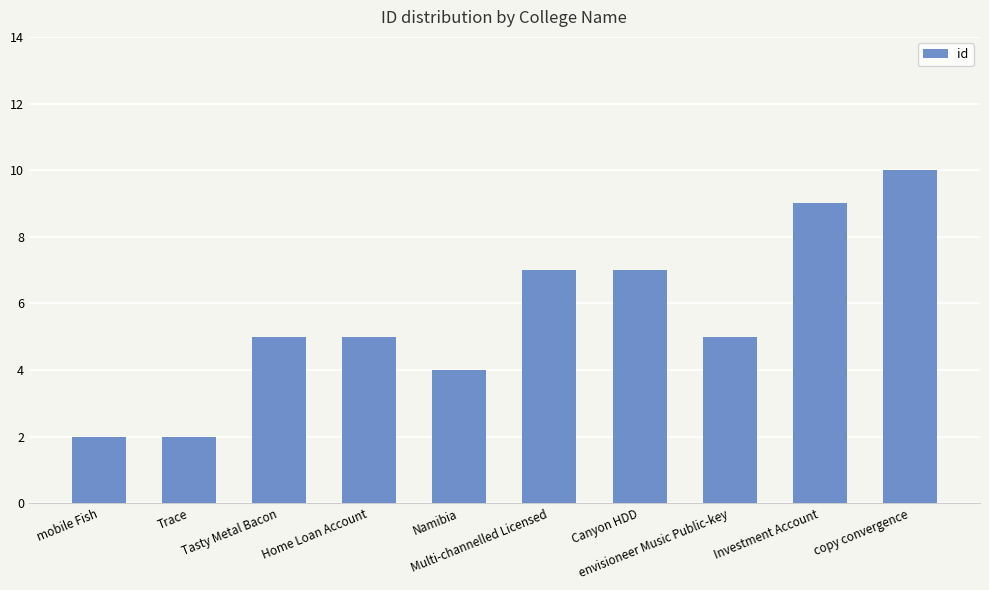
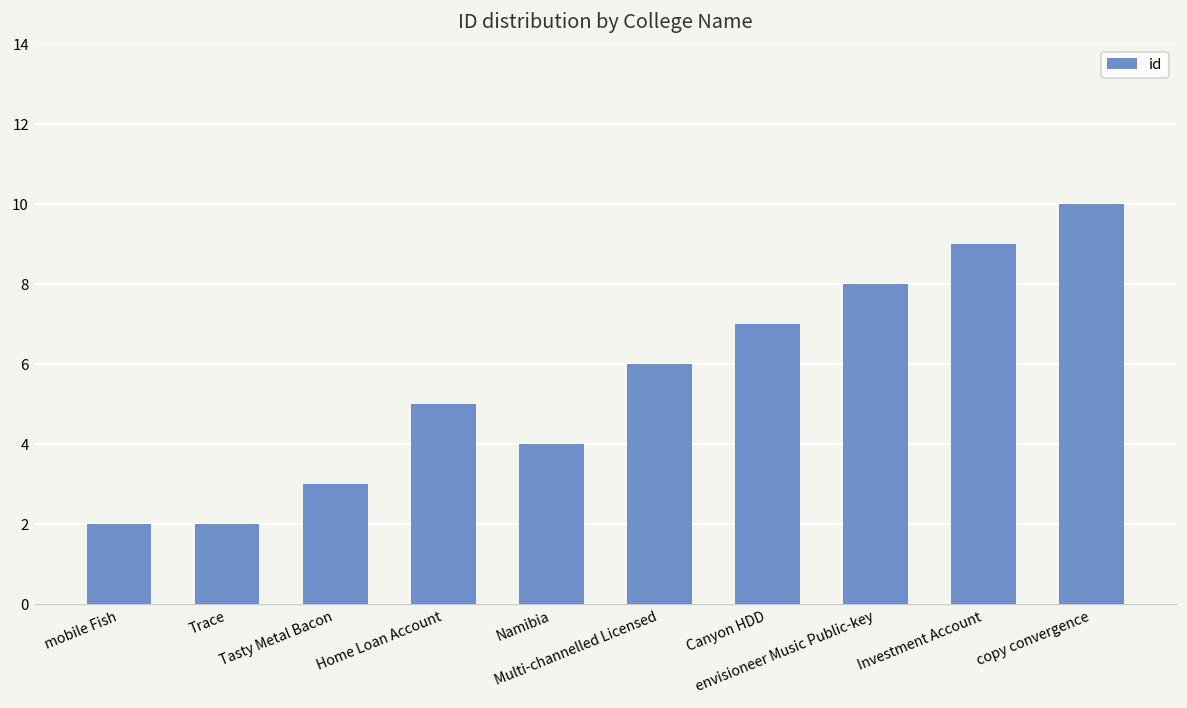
  {
    "mobile Fish": 2,
    "Trace": 2,
-   "Tasty Metal Bacon": 5,
+   "Tasty Metal Bacon": 3,
    "Home Loan Account": 5,
    "Namibia": 4,
-   "Multi-channelled Licensed": 7,
+   "Multi-channelled Licensed": 6,
    "Canyon HDD": 7,
-   "envisioneer Music Public-key": 5,
+   "envisioneer Music Public-key": 8,
    "Investment Account": 9,
    "copy convergence": 10
  }
